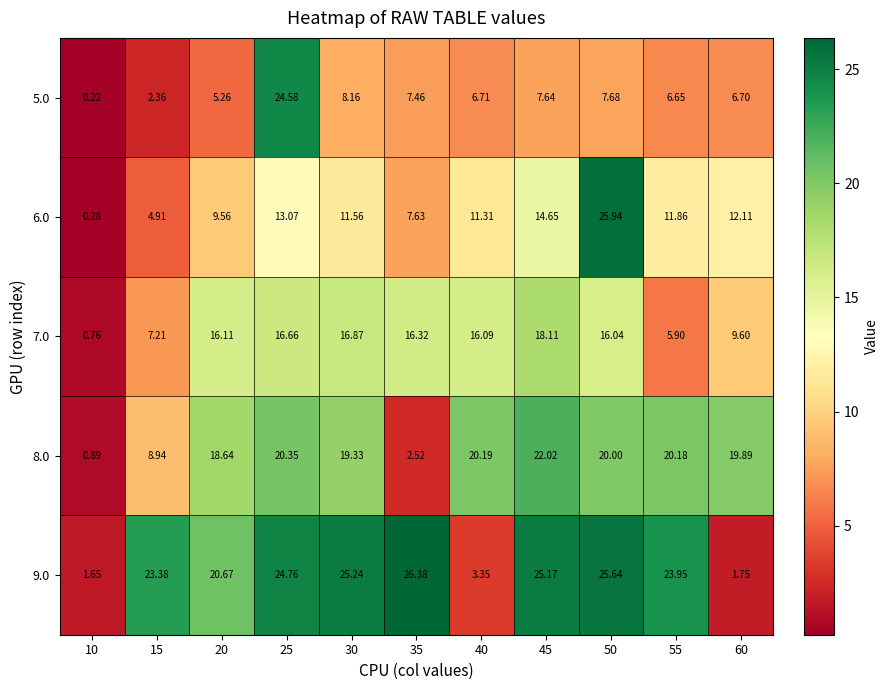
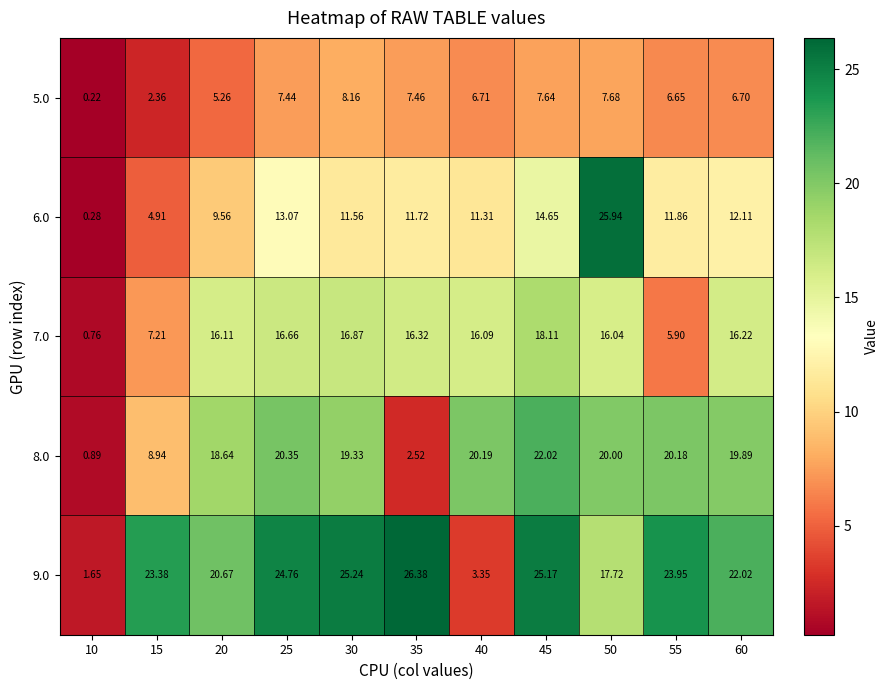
  {
    "5.0": {
      "10": 0.22,
      "15": 2.36,
      "20": 5.26,
-     "25": 24.58,
+     "25": 7.44,
      "30": 8.16,
      "35": 7.46,
      "40": 6.71,
      "45": 7.64,
      "50": 7.68,
      "55": 6.65,
      "60": 6.70
    },
    "6.0": {
      "10": 0.28,
      "15": 4.91,
      "20": 9.56,
      "25": 13.07,
      "30": 11.56,
-     "35": 7.63,
+     "35": 11.72,
      "40": 11.31,
      "45": 14.65,
      "50": 25.94,
      "55": 11.86,
      "60": 12.11
    },
    "7.0": {
      "10": 0.76,
      "15": 7.21,
      "20": 16.11,
      "25": 16.66,
      "30": 16.87,
      "35": 16.32,
      "40": 16.09,
      "45": 18.11,
      "50": 16.04,
      "55": 5.90,
-     "60": 9.60
+     "60": 16.22
    },
    "8.0": {
      "10": 0.89,
      "15": 8.94,
      "20": 18.64,
      "25": 20.35,
      "30": 19.33,
      "35": 2.52,
      "40": 20.19,
      "45": 22.02,
      "50": 20.00,
      "55": 20.18,
      "60": 19.89
    },
    "9.0": {
      "10": 1.65,
      "15": 23.38,
      "20": 20.67,
      "25": 24.76,
      "30": 25.24,
      "35": 26.38,
      "40": 3.35,
      "45": 25.17,
-     "50": 25.64,
+     "50": 17.72,
      "55": 23.95,
-     "60": 1.75
+     "60": 22.02
    }
  }
